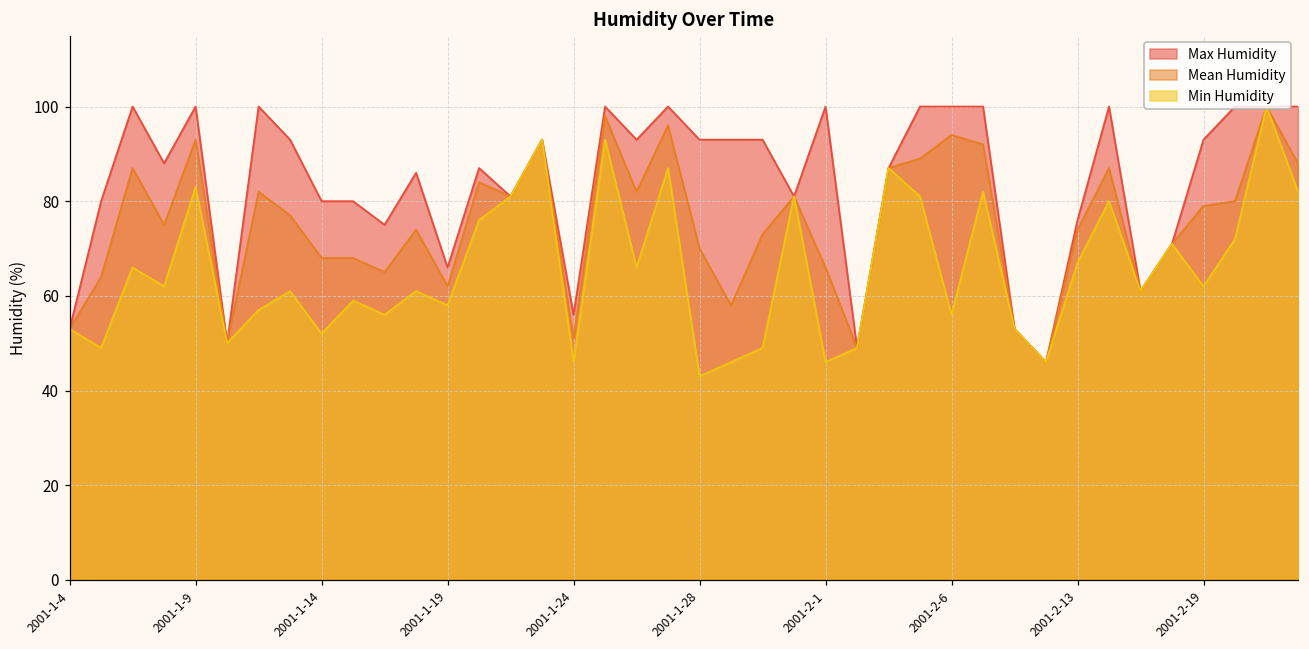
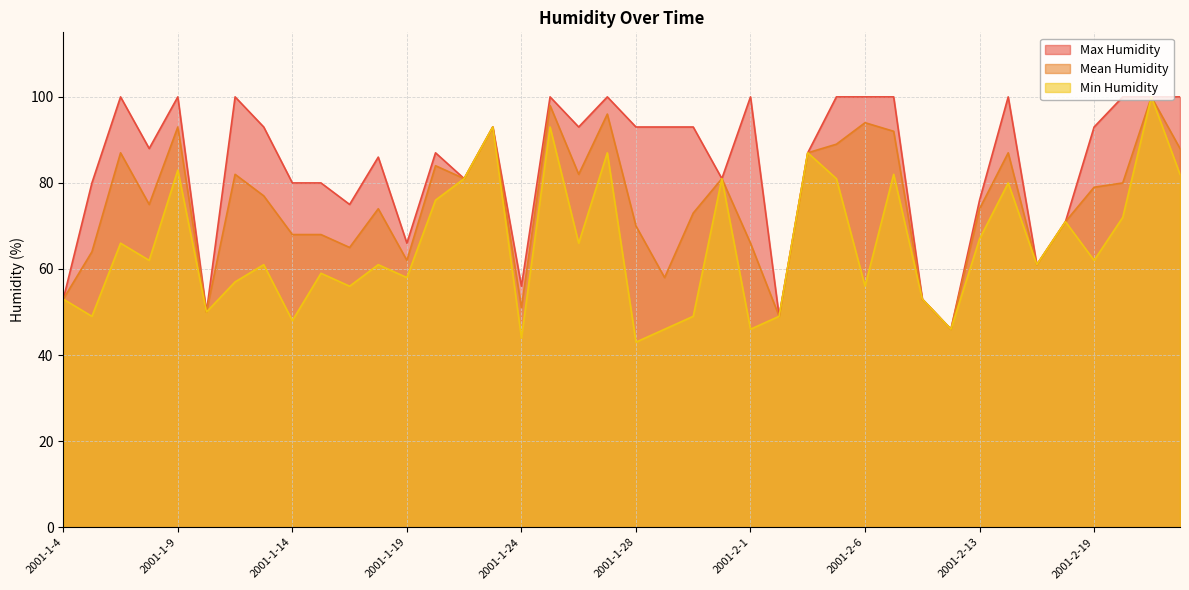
  {
    "Min Humidity": {
      "2001-1-9": 83,
-     "2001-1-14": 52,
+     "2001-1-14": 48,
      "2001-1-19": 58,
-     "2001-1-24": 46,
+     "2001-1-24": 44,
      "2001-1-28": 43,
      "2001-2-1": 46,
      "2001-2-6": 56,
      "2001-2-13": 67,
      "2001-2-19": 62
    }
  }
